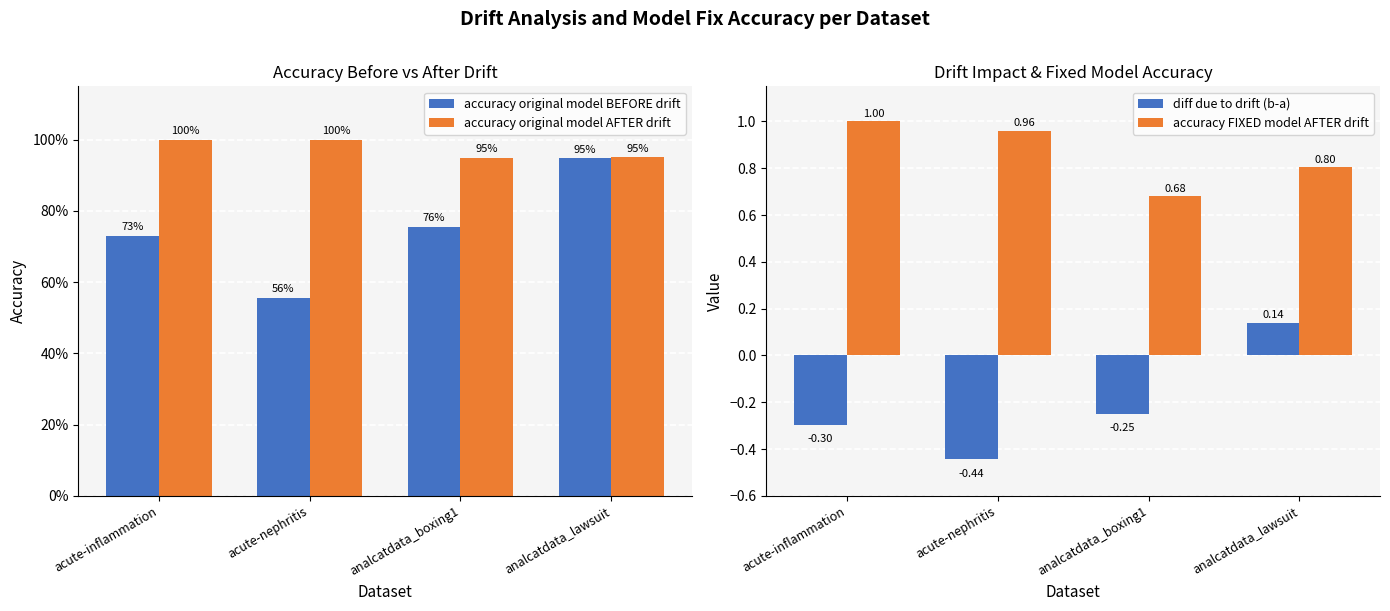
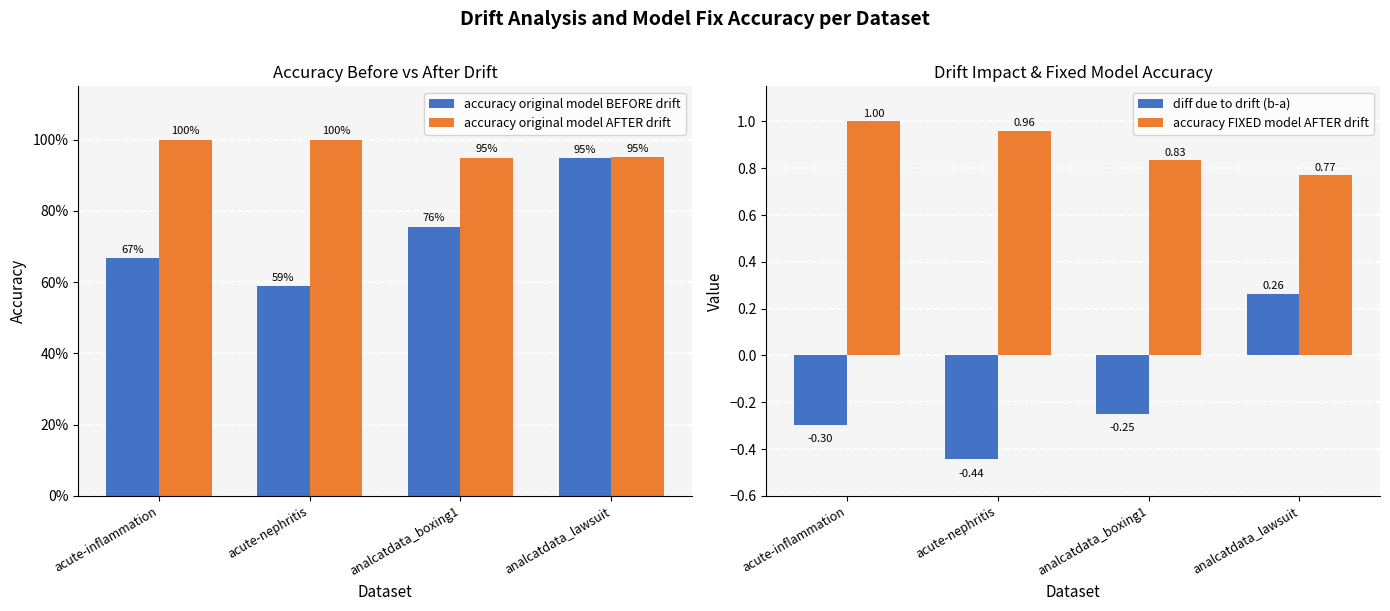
  {
    "Accuracy Before vs After Drift": {
      "accuracy original model BEFORE drift": {
-       "acute-inflammation": "73%",
-       "acute-nephritis": "56%",
+       "acute-inflammation": "67%",
+       "acute-nephritis": "59%",
        "analcatdata_boxing1": "76%",
        "analcatdata_lawsuit": "95%"
      },
      "accuracy original model AFTER drift": {
        "acute-inflammation": "100%",
        "acute-nephritis": "100%",
        "analcatdata_boxing1": "95%",
        "analcatdata_lawsuit": "95%"
      }
    },
    "Drift Impact & Fixed Model Accuracy": {
      "diff due to drift (b-a)": {
        "acute-inflammation": "-0.30",
        "acute-nephritis": "-0.44",
        "analcatdata_boxing1": "-0.25",
-       "analcatdata_lawsuit": "0.14"
+       "analcatdata_lawsuit": "0.26"
      },
      "accuracy FIXED model AFTER drift": {
        "acute-inflammation": "1.00",
        "acute-nephritis": "0.96",
-       "analcatdata_boxing1": "0.68",
-       "analcatdata_lawsuit": "0.80"
+       "analcatdata_boxing1": "0.83",
+       "analcatdata_lawsuit": "0.77"
      }
    }
  }
